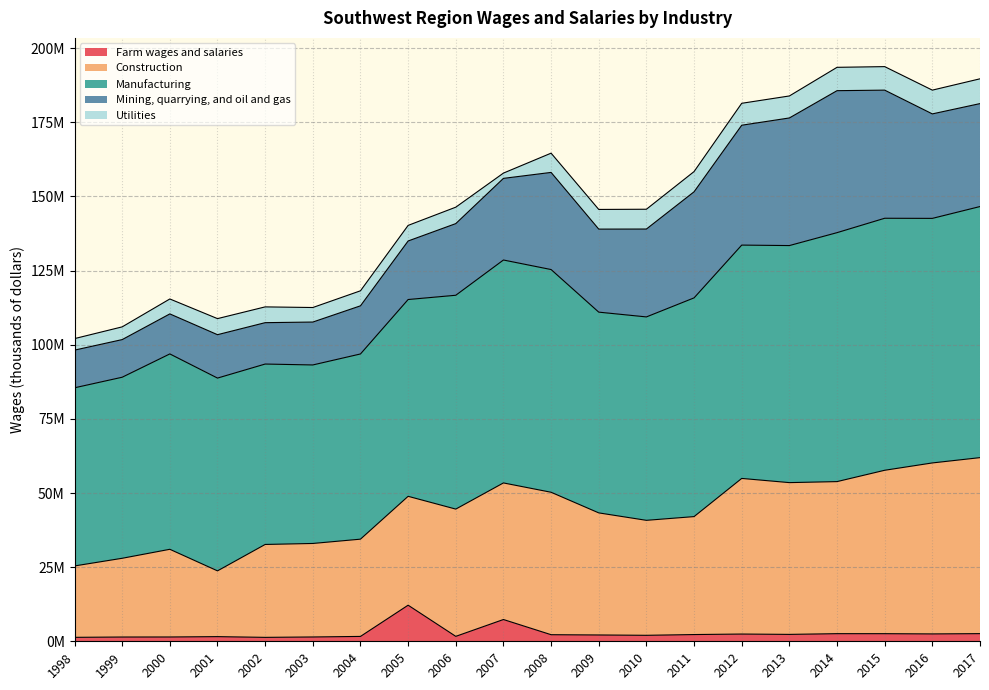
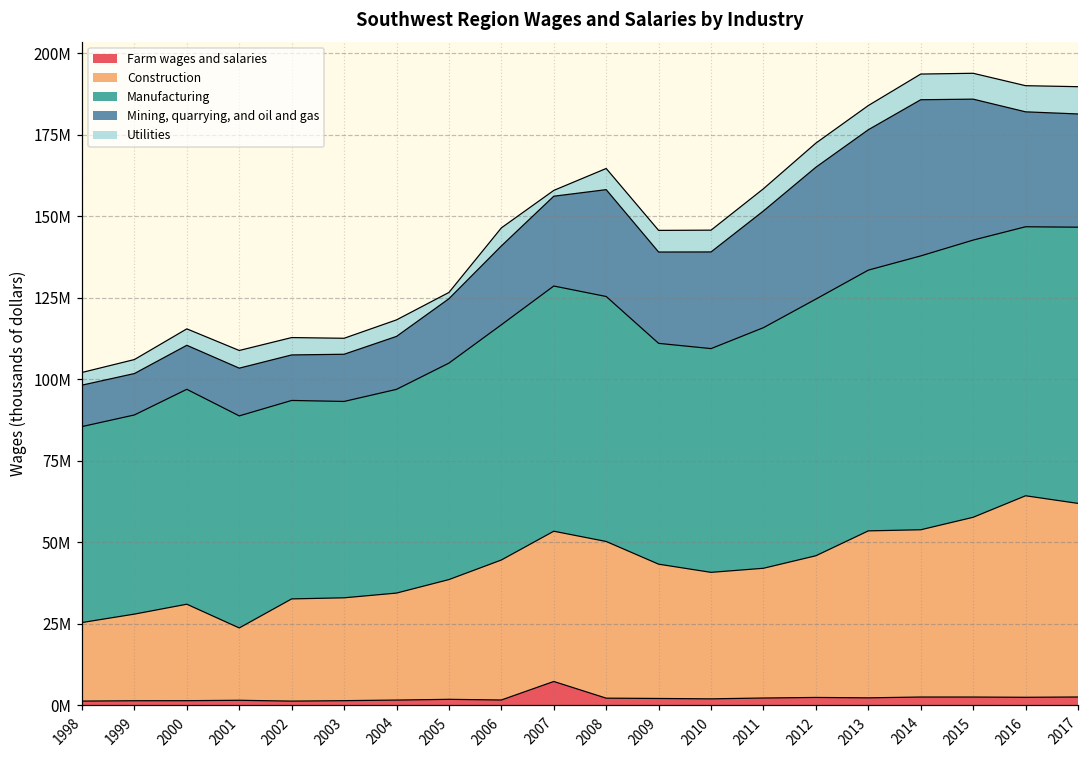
  {
    "Farm wages and salaries": {
      "1998": 1000000,
      "1999": 1000000,
      "2000": 1000000,
      "2001": 2000000,
      "2002": 1000000,
      "2003": 1000000,
      "2004": 2000000,
-     "2005": 12000000,
+     "2005": 2000000,
      "2006": 2000000,
      "2007": 7000000,
      "2008": 2000000,
      "2009": 2000000,
      "2010": 2000000,
      "2011": 2000000,
      "2012": 2000000,
      "2013": 2000000,
      "2014": 3000000,
      "2015": 3000000,
      "2016": 2000000,
      "2017": 3000000
    },
    "Construction": {
      "1998": 24000000,
      "1999": 27000000,
      "2000": 30000000,
      "2001": 22000000,
      "2002": 31000000,
      "2003": 32000000,
      "2004": 33000000,
      "2005": 37000000,
      "2006": 43000000,
      "2007": 46000000,
      "2008": 48000000,
      "2009": 41000000,
      "2010": 39000000,
      "2011": 40000000,
-     "2012": 52000000,
+     "2012": 43000000,
      "2013": 51000000,
      "2014": 51000000,
      "2015": 55000000,
-     "2016": 58000000,
+     "2016": 62000000,
      "2017": 59000000
    },
    "Utilities": {
      "1998": 4000000,
      "1999": 4000000,
      "2000": 5000000,
      "2001": 5000000,
      "2002": 5000000,
      "2003": 5000000,
      "2004": 5000000,
-     "2005": 5000000,
+     "2005": 2000000,
      "2006": 6000000,
      "2007": 2000000,
      "2008": 6000000,
      "2009": 7000000,
      "2010": 7000000,
      "2011": 7000000,
      "2012": 7000000,
      "2013": 7000000,
      "2014": 8000000,
      "2015": 8000000,
      "2016": 8000000,
      "2017": 8000000
    }
  }
